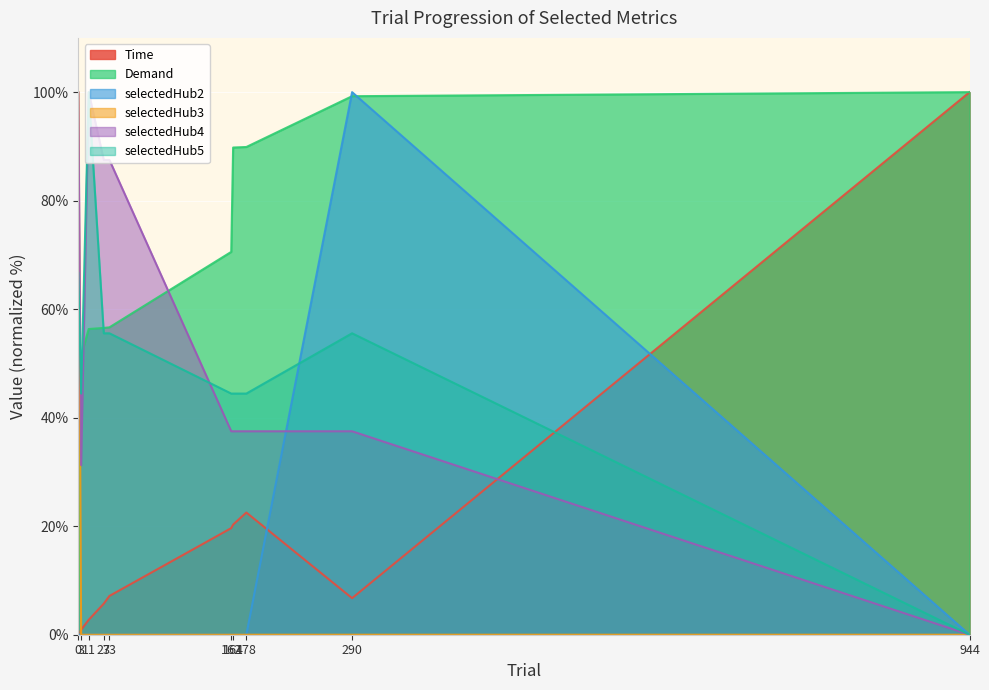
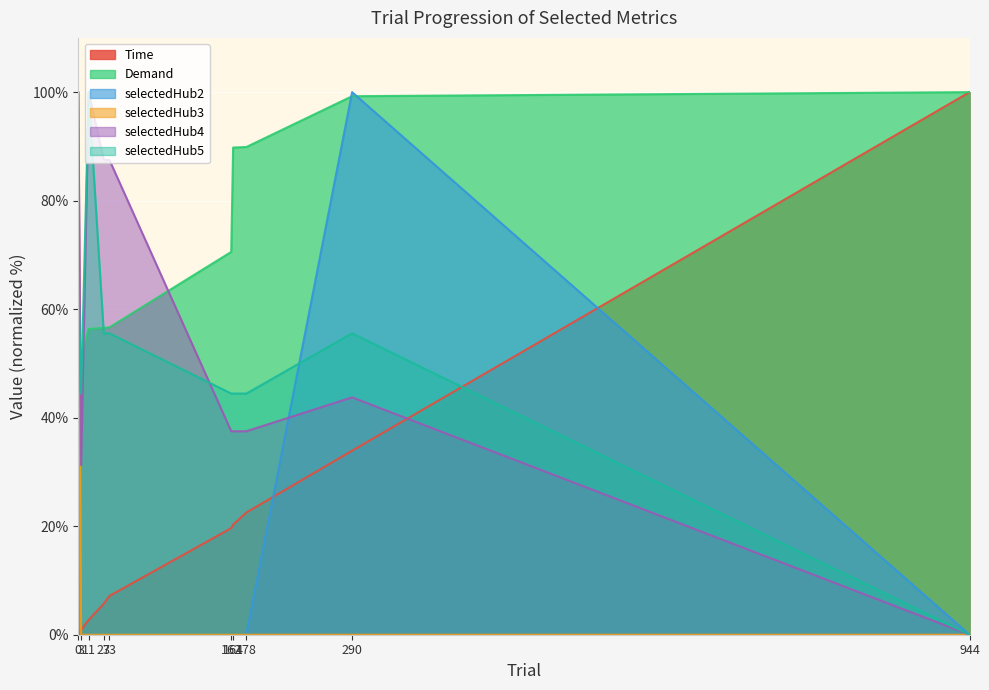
  {
    "Time": {
-     "290": "7%"
+     "290": "34%"
    },
    "selectedHub2": {
      "290": "100%"
    },
    "selectedHub3": {
      "290": "0%"
    },
    "selectedHub4": {
-     "290": "38%"
+     "290": "44%"
    }
  }
